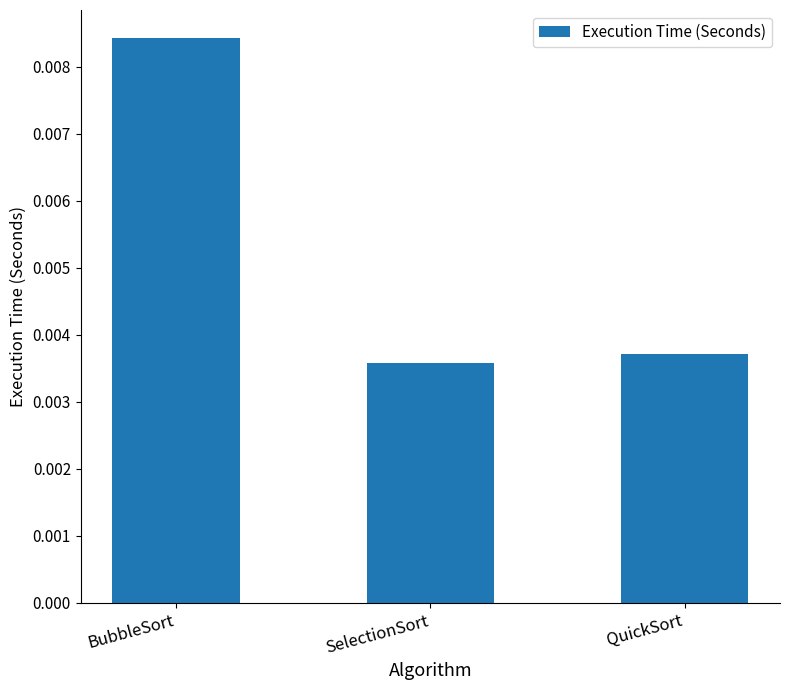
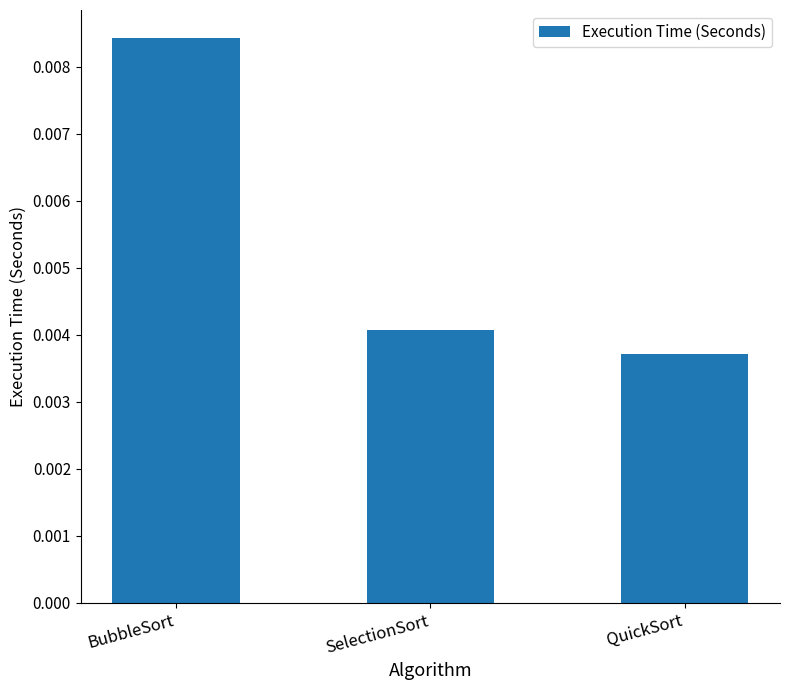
  {
    "BubbleSort": 0.0084,
-   "SelectionSort": 0.0036,
+   "SelectionSort": 0.0041,
    "QuickSort": 0.0037
  }
